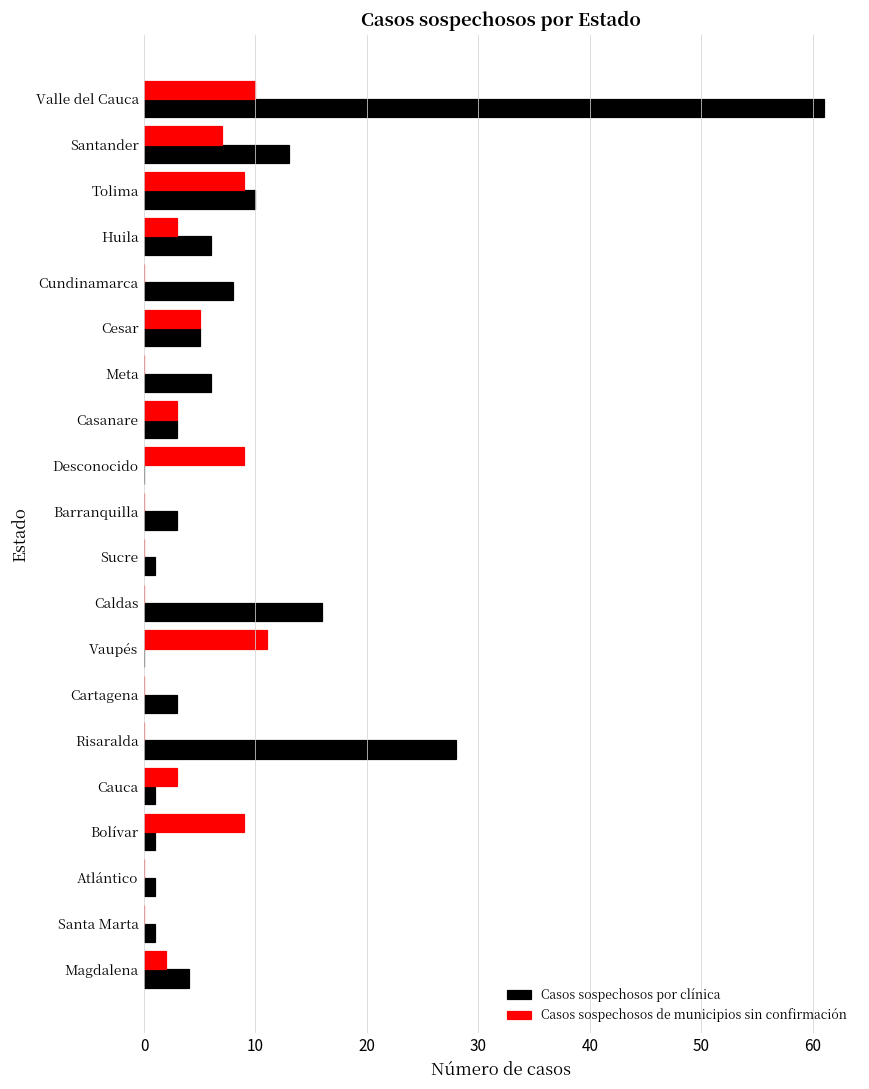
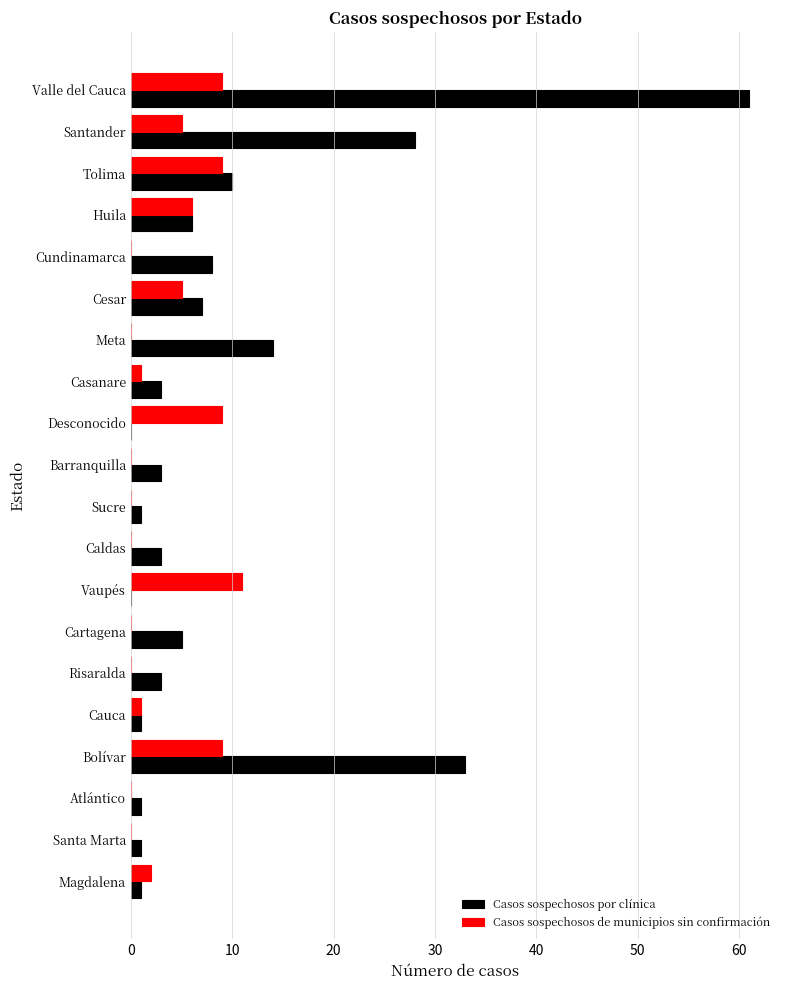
  {
    "Casos sospechosos por clínica": {
      "Valle del Cauca": 61,
-     "Santander": 13,
+     "Santander": 28,
      "Tolima": 10,
      "Huila": 6,
      "Cundinamarca": 8,
-     "Cesar": 5,
-     "Meta": 6,
+     "Cesar": 7,
+     "Meta": 14,
      "Casanare": 3,
      "Desconocido": 0,
      "Barranquilla": 3,
      "Sucre": 1,
-     "Caldas": 16,
+     "Caldas": 3,
      "Vaupés": 0,
-     "Cartagena": 3,
-     "Risaralda": 28,
+     "Cartagena": 5,
+     "Risaralda": 3,
      "Cauca": 1,
-     "Bolívar": 1,
+     "Bolívar": 33,
      "Atlántico": 1,
      "Santa Marta": 1,
-     "Magdalena": 4
+     "Magdalena": 1
    },
    "Casos sospechosos de municipios sin confirmación": {
-     "Valle del Cauca": 10,
-     "Santander": 7,
+     "Valle del Cauca": 9,
+     "Santander": 5,
      "Tolima": 9,
-     "Huila": 3,
+     "Huila": 6,
      "Cundinamarca": 0,
      "Cesar": 5,
      "Meta": 0,
-     "Casanare": 3,
+     "Casanare": 1,
      "Desconocido": 9,
      "Barranquilla": 0,
      "Sucre": 0,
      "Caldas": 0,
      "Vaupés": 11,
      "Cartagena": 0,
      "Risaralda": 0,
-     "Cauca": 3,
+     "Cauca": 1,
      "Bolívar": 9,
      "Atlántico": 0,
      "Santa Marta": 0,
      "Magdalena": 2
    }
  }
